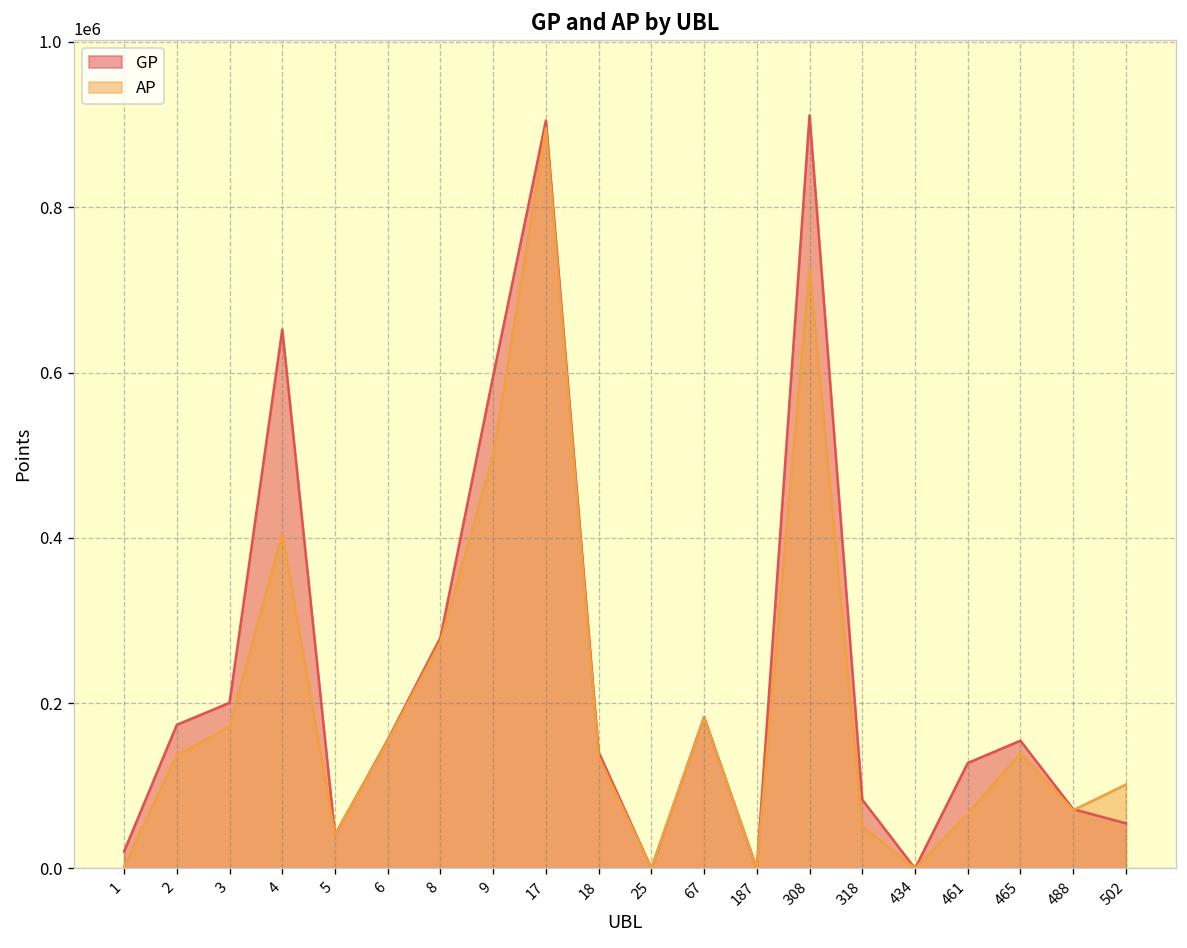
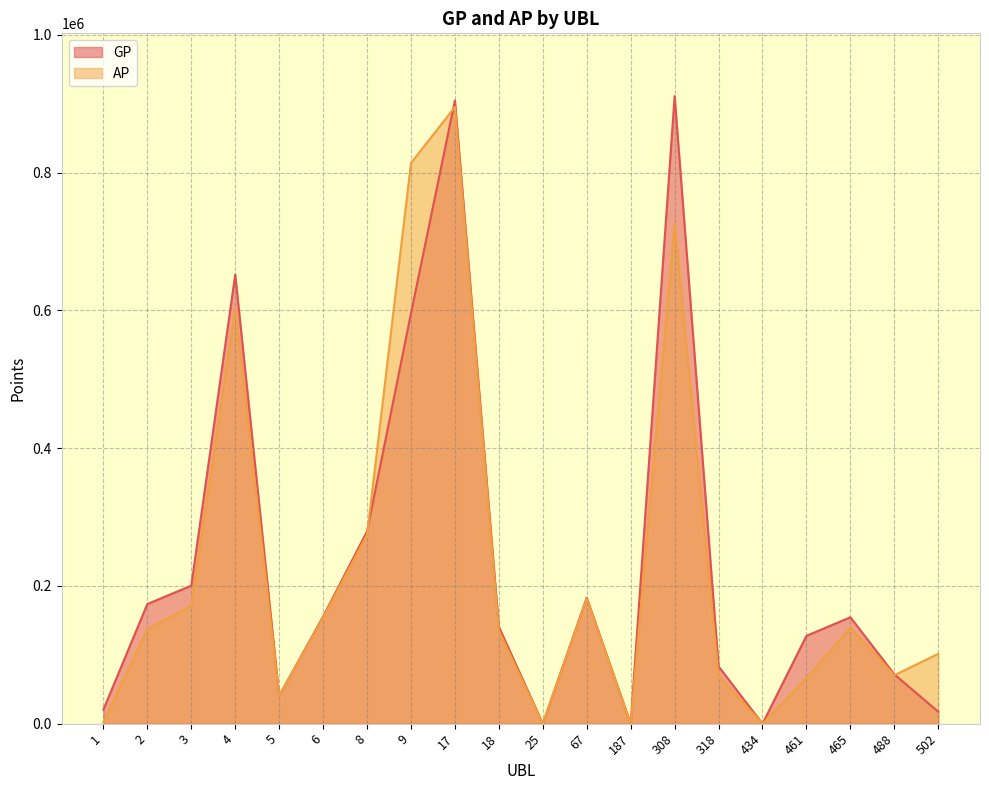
  {
    "GP": {
      "1": 20000,
      "2": 170000,
      "3": 200000,
      "4": 650000,
      "8": 280000,
      "9": 600000,
      "17": 910000,
      "18": 140000,
      "308": 910000,
      "318": 80000,
      "461": 130000,
      "465": 150000,
-     "502": 50000
+     "502": 20000
    },
    "AP": {
      "1": 0,
      "2": 140000,
      "3": 170000,
-     "4": 410000,
+     "4": 600000,
      "8": 270000,
-     "9": 500000,
+     "9": 810000,
      "17": 900000,
      "18": 130000,
      "308": 730000,
-     "318": 50000,
+     "318": 70000,
      "461": 70000,
      "465": 140000,
      "502": 100000
    }
  }
